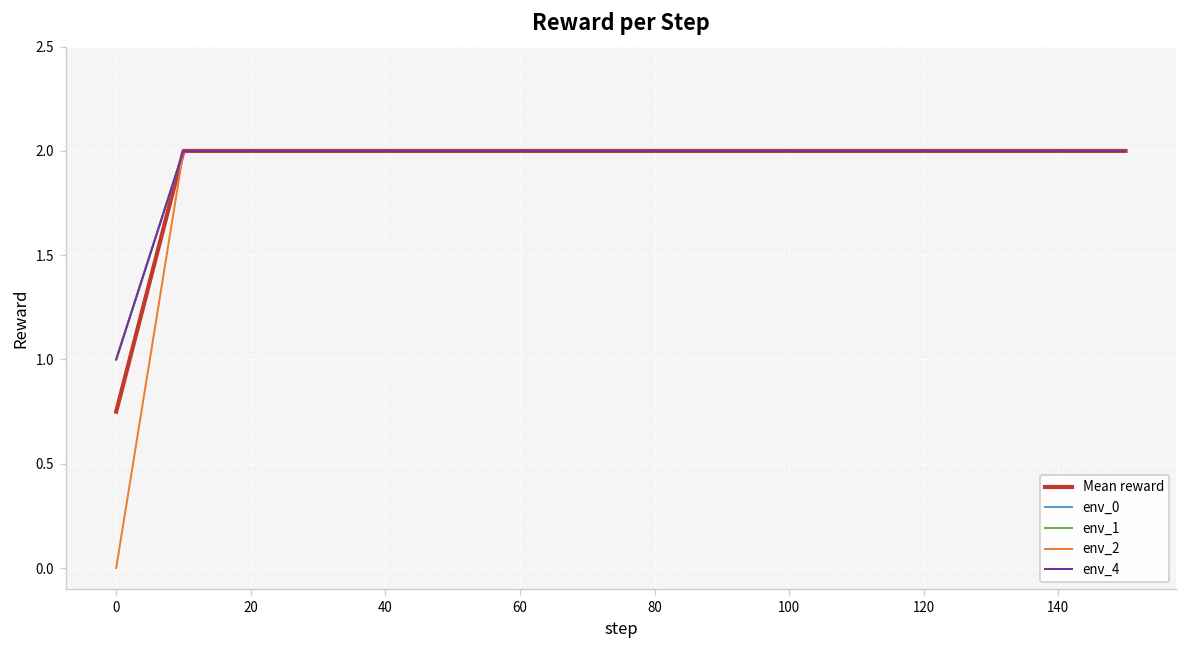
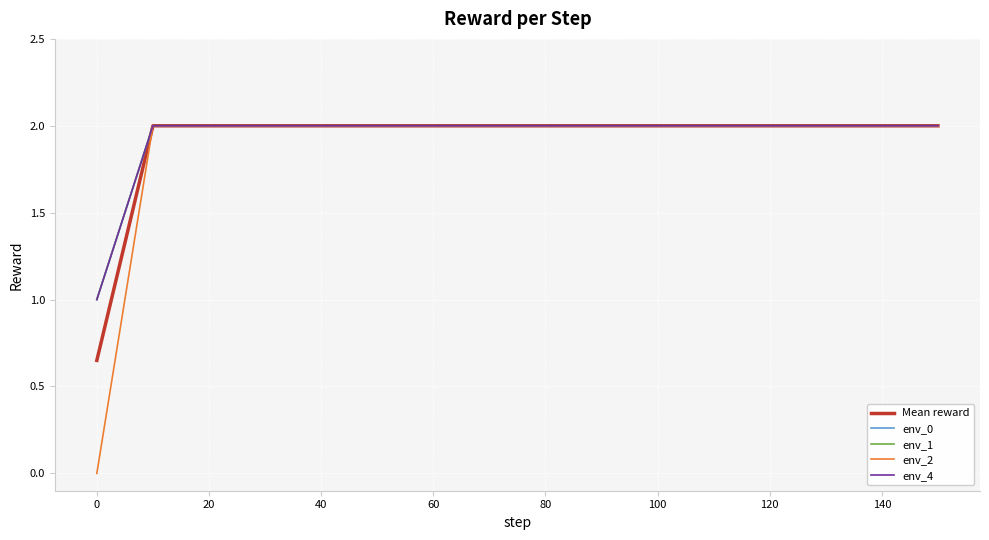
  {
    "Mean reward": {
-     "0": 0.75
+     "0": 0.65
    },
    "env_4": {
      "0": 1.00
    },
    "env_2": {
      "0": 0.00
    }
  }
